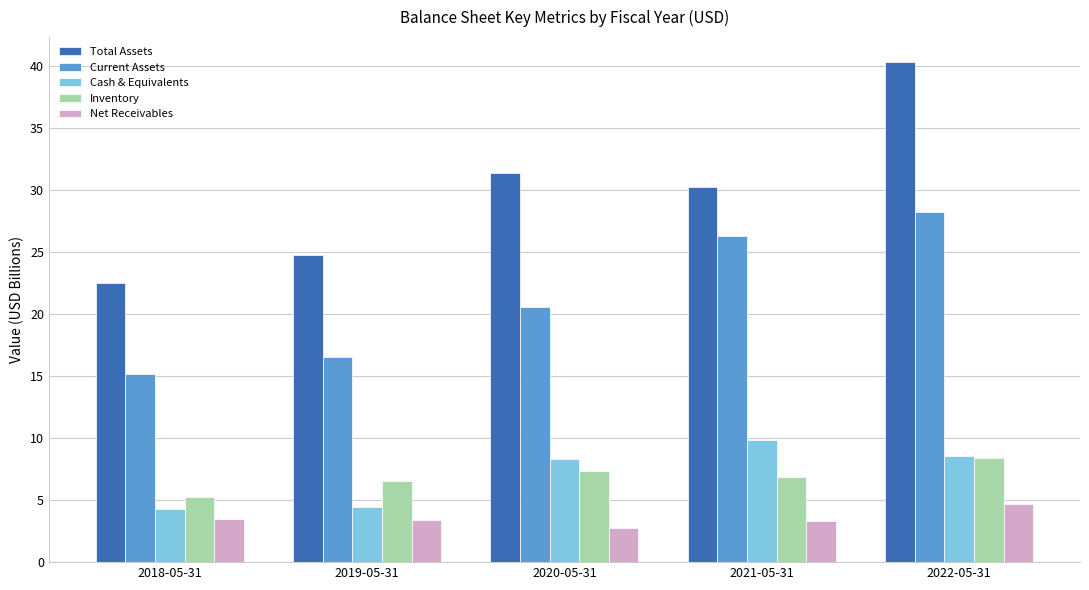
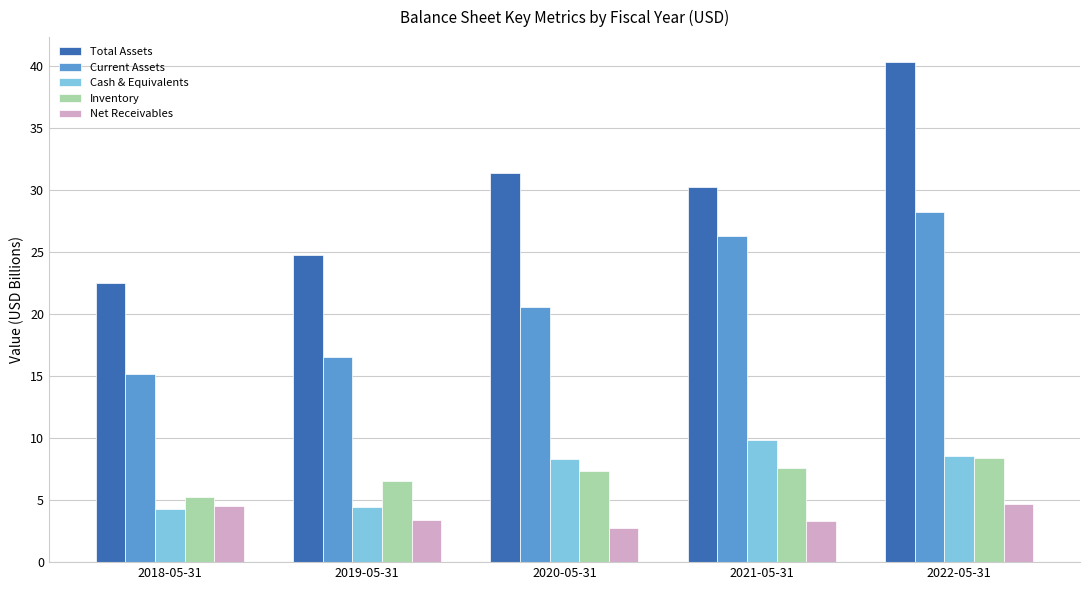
  {
    "Total Assets": {
      "2018-05-31": 22.5,
      "2019-05-31": 24.7,
      "2020-05-31": 31.3,
      "2021-05-31": 30.3,
      "2022-05-31": 40.3
    },
    "Inventory": {
      "2018-05-31": 5.3,
      "2019-05-31": 6.5,
      "2020-05-31": 7.4,
-     "2021-05-31": 6.9,
+     "2021-05-31": 7.6,
      "2022-05-31": 8.4
    },
    "Net Receivables": {
-     "2018-05-31": 3.5,
+     "2018-05-31": 4.5,
      "2019-05-31": 3.4,
      "2020-05-31": 2.7,
      "2021-05-31": 3.3,
      "2022-05-31": 4.7
    }
  }
